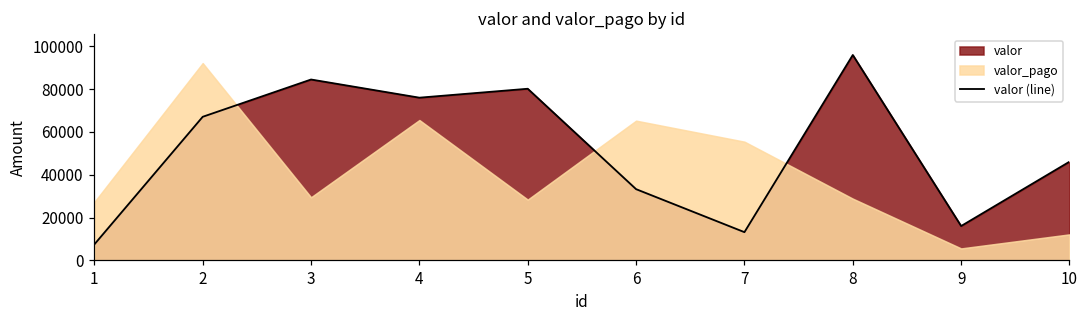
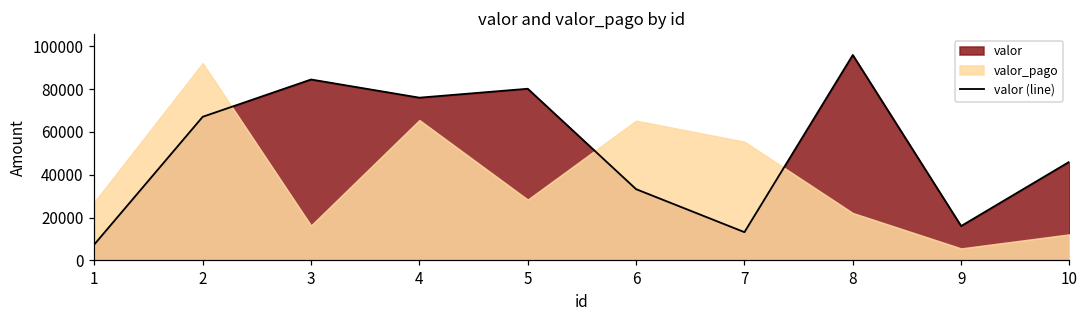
  {
    "valor": {
      "1": 7000,
      "2": 67000,
      "3": 85000,
      "4": 76000,
      "5": 80000,
      "6": 33000,
      "7": 13000,
      "8": 96000,
      "9": 16000,
      "10": 46000
    },
    "valor_pago": {
      "1": 27000,
      "2": 92000,
-     "3": 29000,
+     "3": 16000,
      "4": 66000,
      "5": 28000,
      "6": 65000,
      "7": 55000,
-     "8": 29000,
+     "8": 22000,
      "9": 6000,
      "10": 12000
    }
  }
